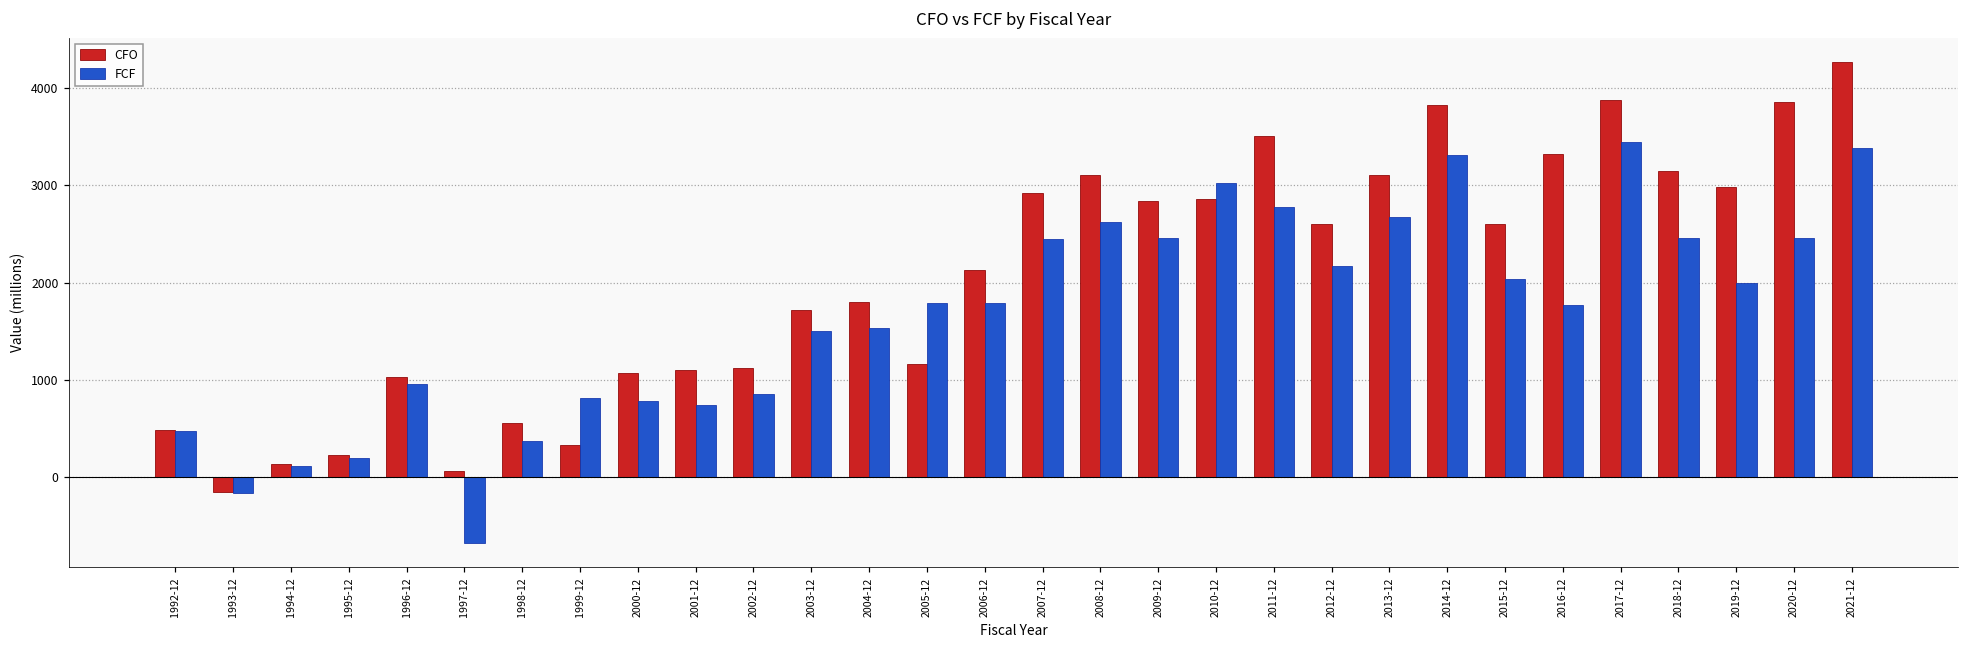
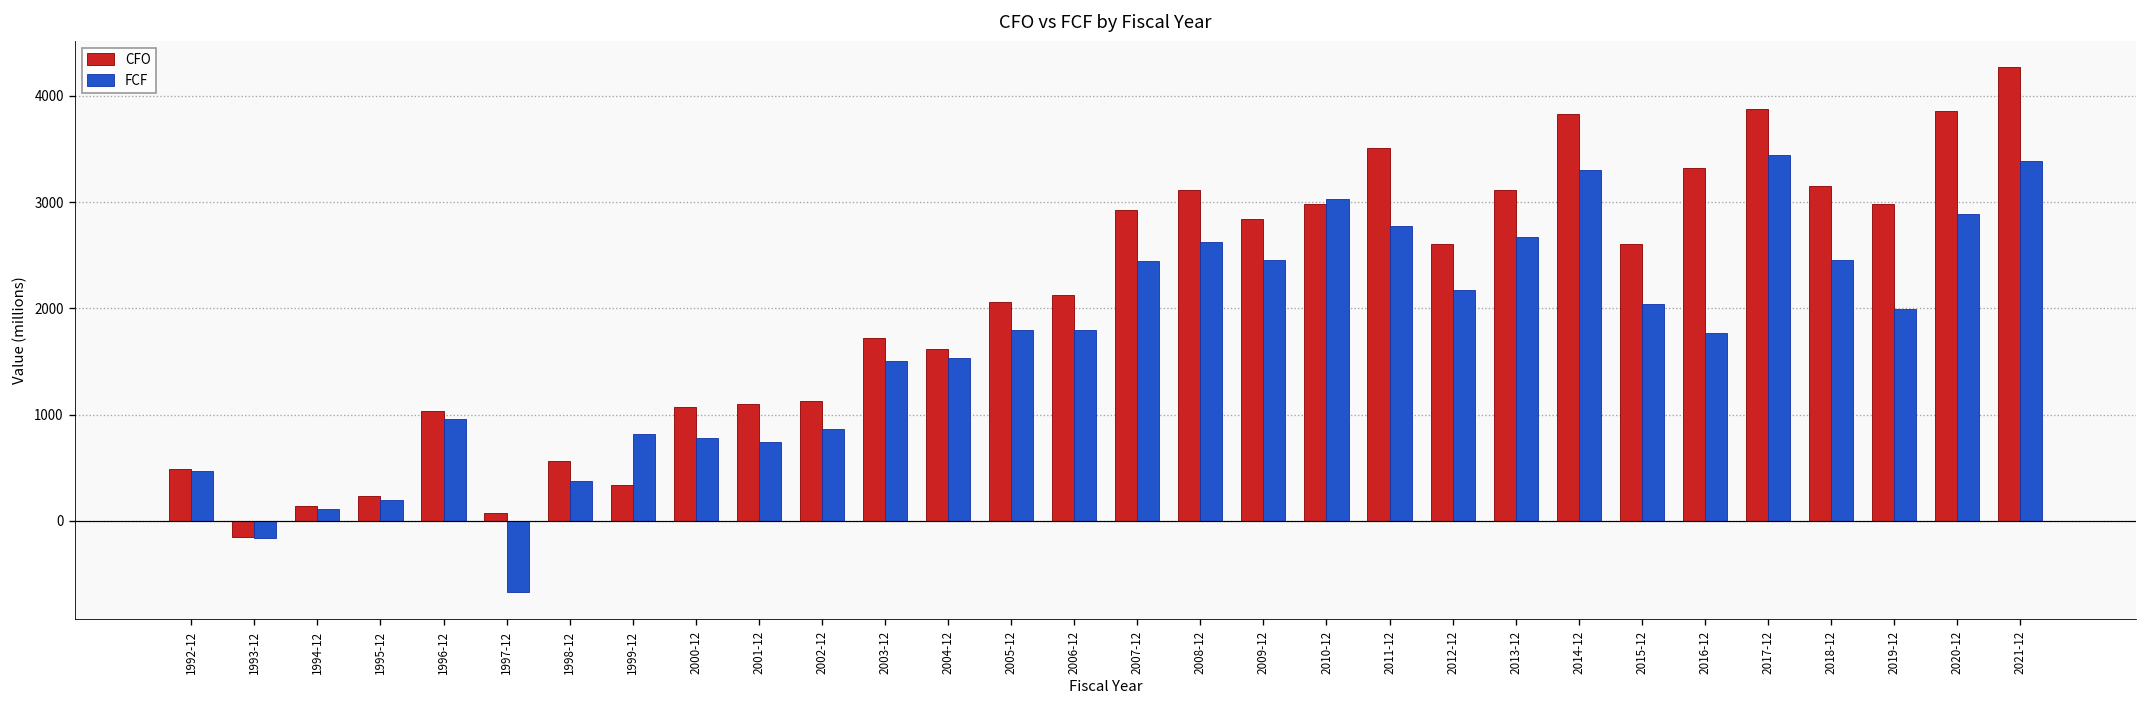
  {
    "CFO": {
      "1992-12": 500,
      "1993-12": -100,
      "1994-12": 100,
      "1995-12": 200,
      "1996-12": 1000,
      "1997-12": 100,
      "1998-12": 600,
      "1999-12": 300,
      "2000-12": 1100,
      "2001-12": 1100,
      "2002-12": 1100,
      "2003-12": 1700,
-     "2004-12": 1800,
-     "2005-12": 1200,
+     "2004-12": 1600,
+     "2005-12": 2100,
      "2006-12": 2100,
      "2007-12": 2900,
      "2008-12": 3100,
      "2009-12": 2800,
-     "2010-12": 2900,
+     "2010-12": 3000,
      "2011-12": 3500,
      "2012-12": 2600,
      "2013-12": 3100,
      "2014-12": 3800,
      "2015-12": 2600,
      "2016-12": 3300,
      "2017-12": 3900,
      "2018-12": 3100,
      "2019-12": 3000,
      "2020-12": 3900,
      "2021-12": 4300
    },
    "FCF": {
      "1992-12": 500,
      "1993-12": -200,
      "1994-12": 100,
      "1995-12": 200,
      "1996-12": 1000,
      "1997-12": -700,
      "1998-12": 400,
      "1999-12": 800,
      "2000-12": 800,
      "2001-12": 700,
      "2002-12": 900,
      "2003-12": 1500,
      "2004-12": 1500,
      "2005-12": 1800,
      "2006-12": 1800,
      "2007-12": 2500,
      "2008-12": 2600,
      "2009-12": 2500,
      "2010-12": 3000,
      "2011-12": 2800,
      "2012-12": 2200,
      "2013-12": 2700,
      "2014-12": 3300,
      "2015-12": 2000,
      "2016-12": 1800,
      "2017-12": 3400,
      "2018-12": 2500,
      "2019-12": 2000,
-     "2020-12": 2500,
+     "2020-12": 2900,
      "2021-12": 3400
    }
  }
